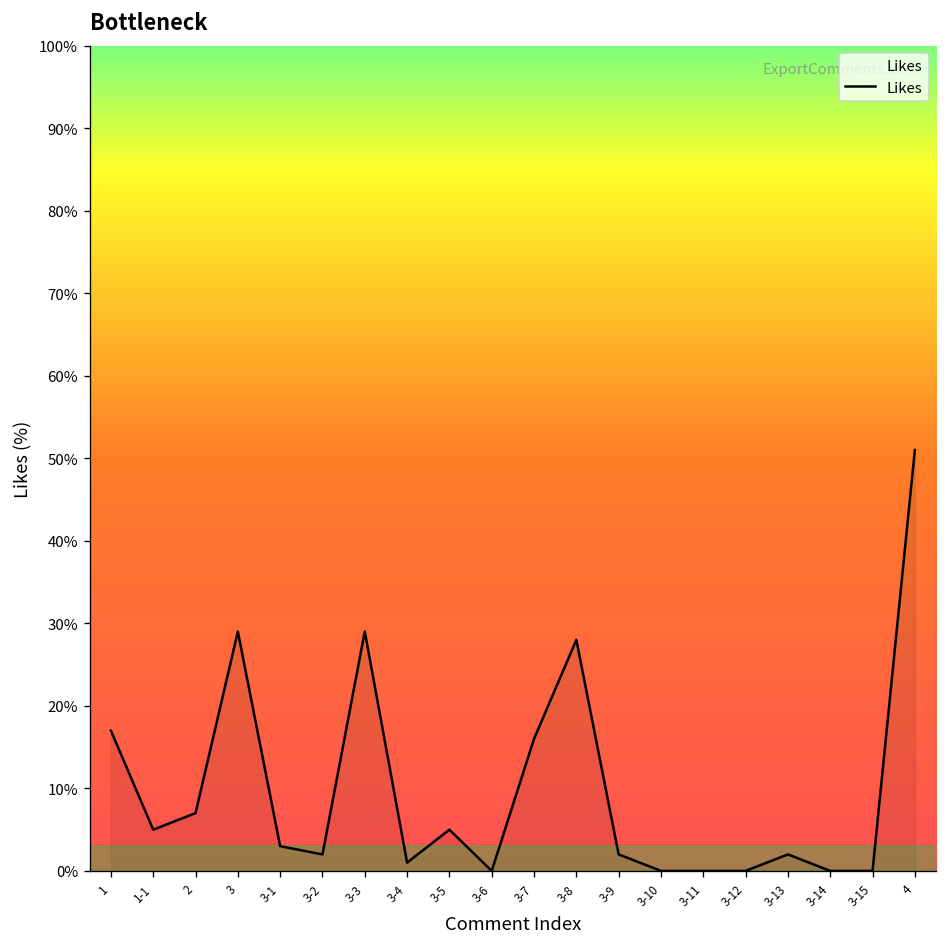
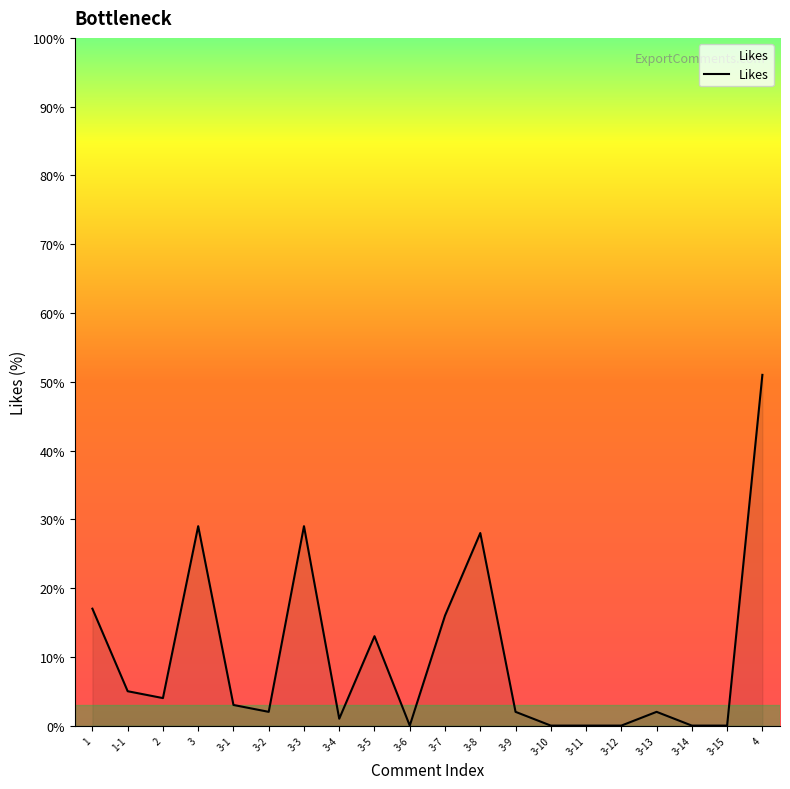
  {
    "1": "17%",
    "1-1": "5%",
-   "2": "7%",
+   "2": "4%",
    "3": "29%",
    "3-1": "3%",
    "3-2": "2%",
    "3-3": "29%",
    "3-4": "1%",
-   "3-5": "5%",
+   "3-5": "13%",
    "3-6": "0%",
    "3-7": "16%",
    "3-8": "28%",
    "3-9": "2%",
    "3-10": "0%",
    "3-11": "0%",
    "3-12": "0%",
    "3-13": "2%",
    "3-14": "0%",
    "3-15": "0%",
    "4": "51%"
  }
